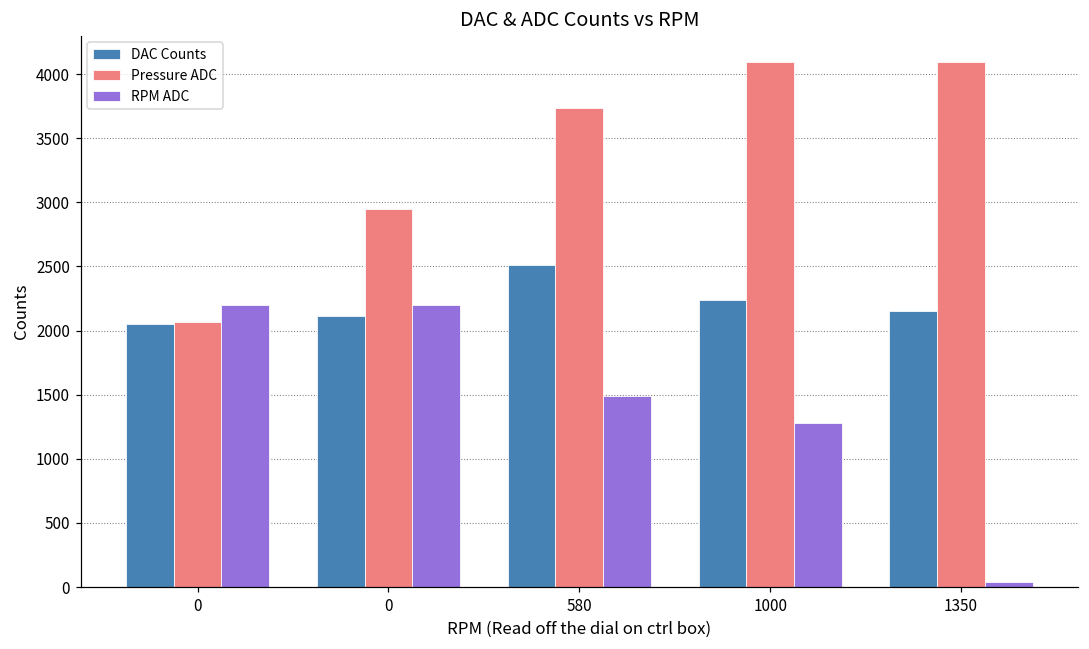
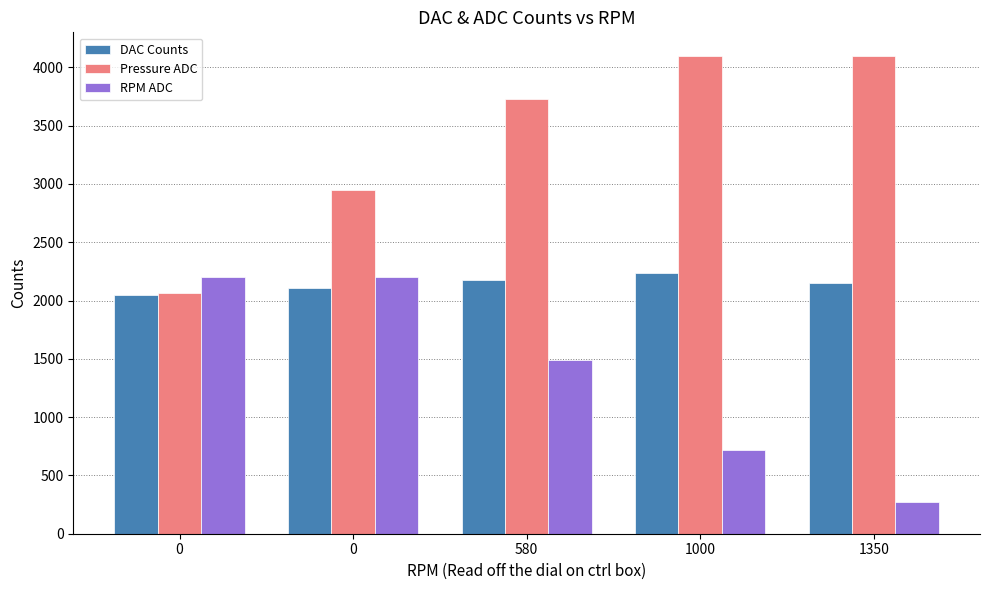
  {
    "DAC Counts": {
-     "580": 2510,
+     "580": 2180,
      "1000": 2240,
      "1350": 2150
    },
    "Pressure ADC": {
      "580": 3730,
      "1000": 4100,
      "1350": 4100
    },
    "RPM ADC": {
      "580": 1490,
-     "1000": 1280,
-     "1350": 40
+     "1000": 720,
+     "1350": 270
    }
  }
